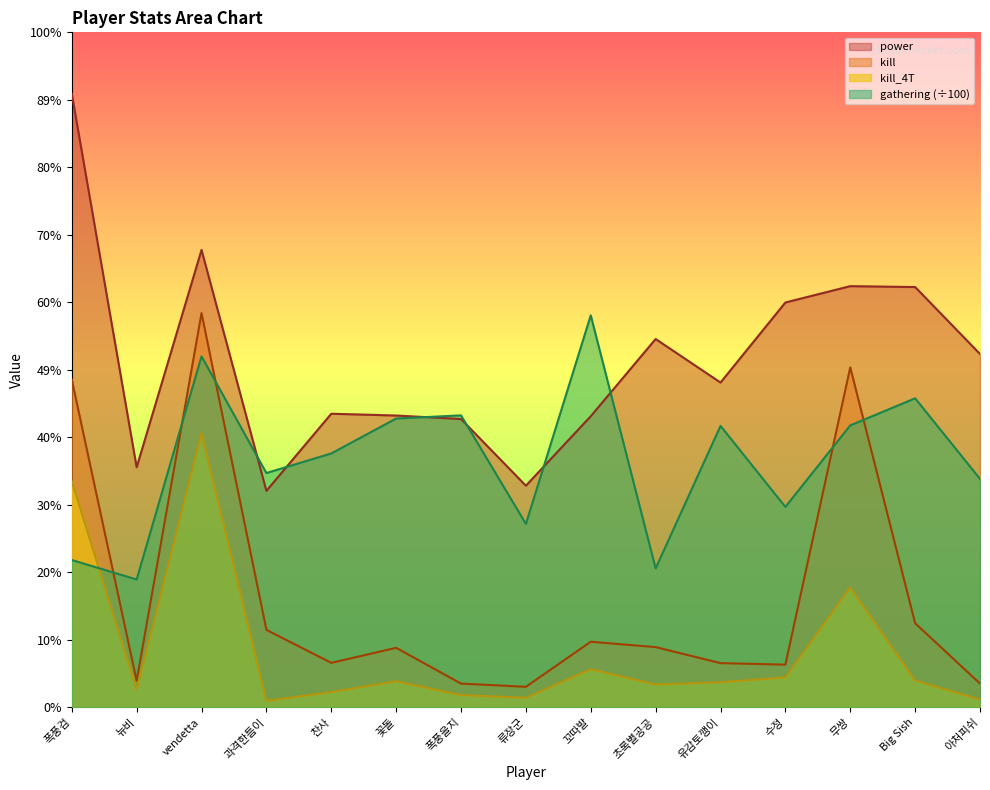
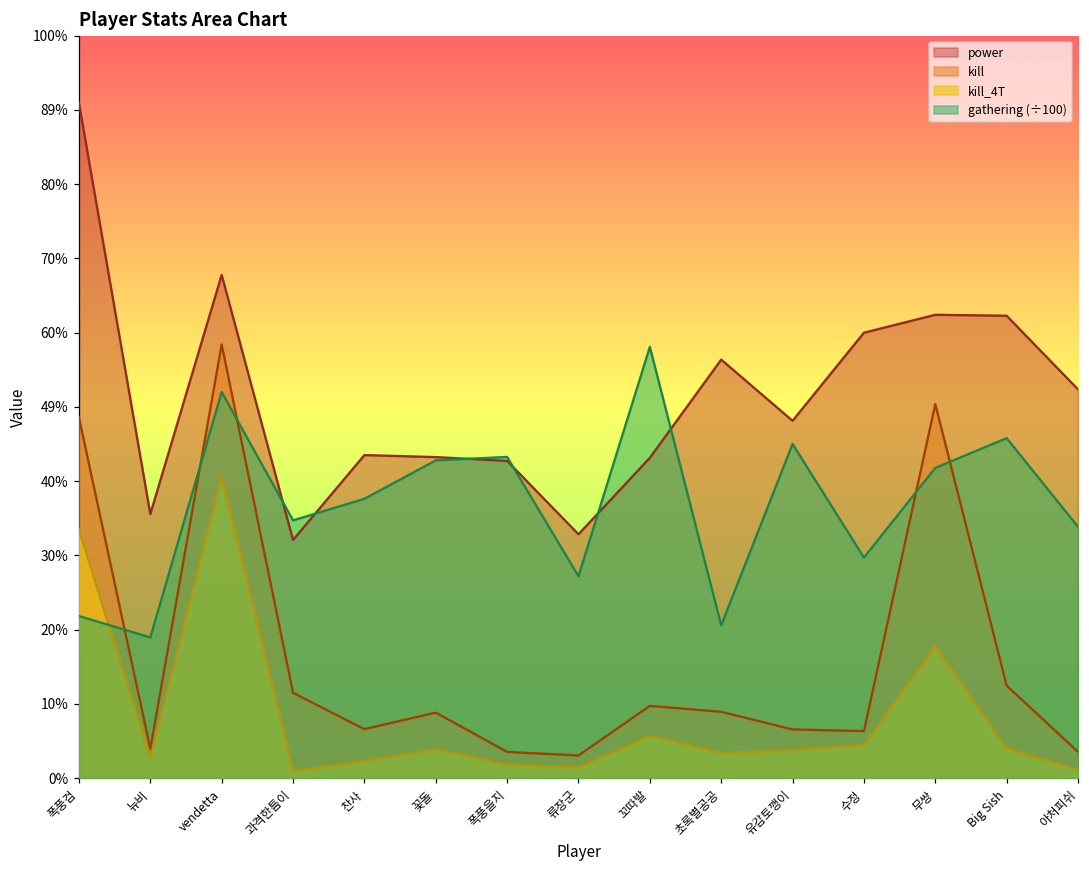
  {
    "power": {
      "폭풍검": "91%",
      "뉴비": "36%",
      "vendetta": "68%",
      "과격한틈이": "32%",
      "찬사": "44%",
      "꽃돌": "43%",
      "폭풍을지": "43%",
      "류장군": "33%",
      "꼬따발": "43%",
-     "초록별공공": "55%",
+     "초록별공공": "56%",
      "유감토깽이": "48%",
      "수정": "60%",
      "무쌍": "62%",
      "Big Sish": "62%",
      "아처피쉬": "52%"
    },
    "kill": {
      "폭풍검": "49%",
      "뉴비": "4%",
      "vendetta": "58%",
      "과격한틈이": "11%",
      "찬사": "7%",
      "꽃돌": "9%",
      "폭풍을지": "4%",
      "류장군": "3%",
      "꼬따발": "10%",
      "초록별공공": "9%",
      "유감토깽이": "7%",
      "수정": "6%",
      "무쌍": "50%",
      "Big Sish": "12%",
      "아처피쉬": "4%"
    },
    "kill_4T": {
      "폭풍검": "34%",
      "뉴비": "3%",
      "vendetta": "41%",
      "과격한틈이": "1%",
      "찬사": "2%",
      "꽃돌": "4%",
      "폭풍을지": "2%",
      "류장군": "1%",
      "꼬따발": "6%",
      "초록별공공": "3%",
      "유감토깽이": "4%",
      "수정": "4%",
      "무쌍": "18%",
      "Big Sish": "4%",
      "아처피쉬": "1%"
    },
    "gathering (÷100)": {
      "폭풍검": "22%",
      "뉴비": "19%",
      "vendetta": "52%",
      "과격한틈이": "35%",
      "찬사": "38%",
      "꽃돌": "43%",
      "폭풍을지": "43%",
      "류장군": "27%",
      "꼬따발": "58%",
      "초록별공공": "21%",
-     "유감토깽이": "42%",
+     "유감토깽이": "45%",
      "수정": "30%",
      "무쌍": "42%",
      "Big Sish": "46%",
      "아처피쉬": "34%"
    }
  }
